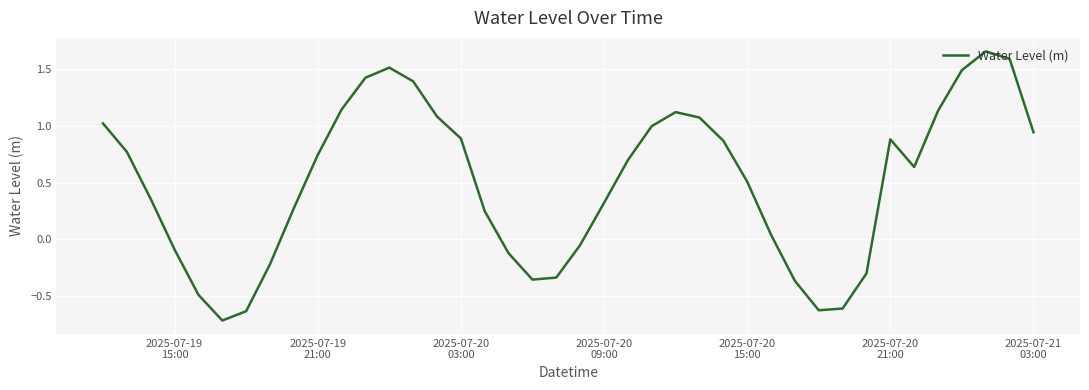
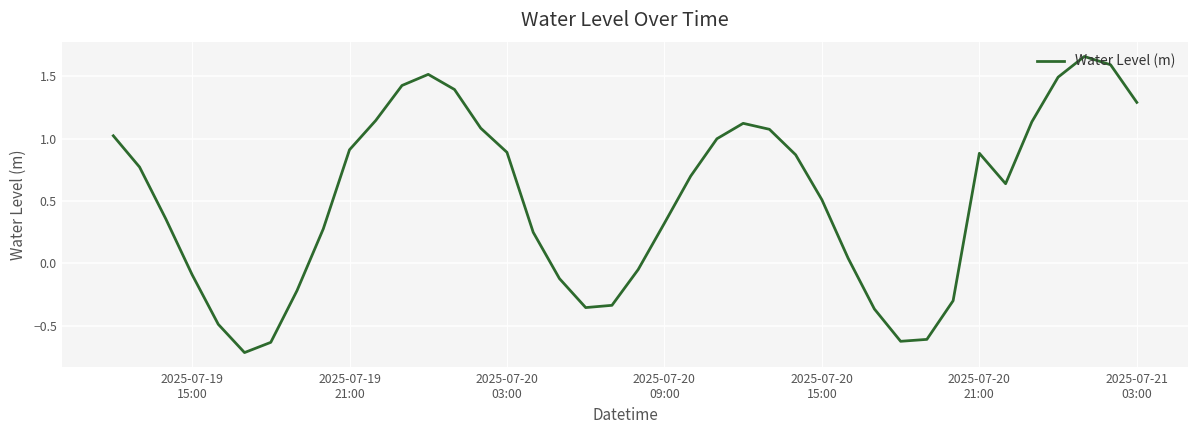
  {
    "2025-07-19 15:00": -0.09,
-   "2025-07-19 21:00": 0.74,
+   "2025-07-19 21:00": 0.91,
    "2025-07-20 03:00": 0.89,
    "2025-07-20 09:00": 0.32,
    "2025-07-20 15:00": 0.51,
    "2025-07-20 21:00": 0.88,
-   "2025-07-21 03:00": 0.95
+   "2025-07-21 03:00": 1.29
  }
